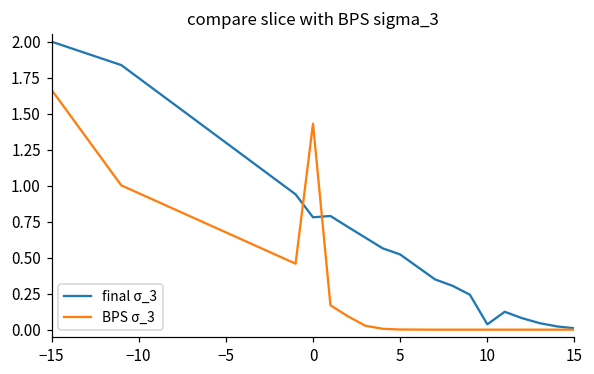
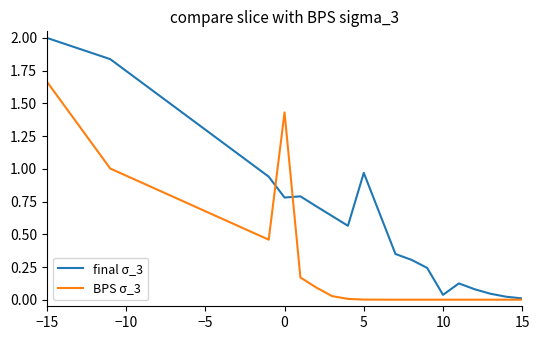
  {
    "final σ_3": {
      "−15": 2.00,
      "0": 0.78,
-     "5": 0.52,
+     "5": 0.97,
      "10": 0.04
    },
    "BPS σ_3": {
      "−15": 1.67,
      "0": 1.43,
      "5": 0.00,
      "10": 0.00
    }
  }
